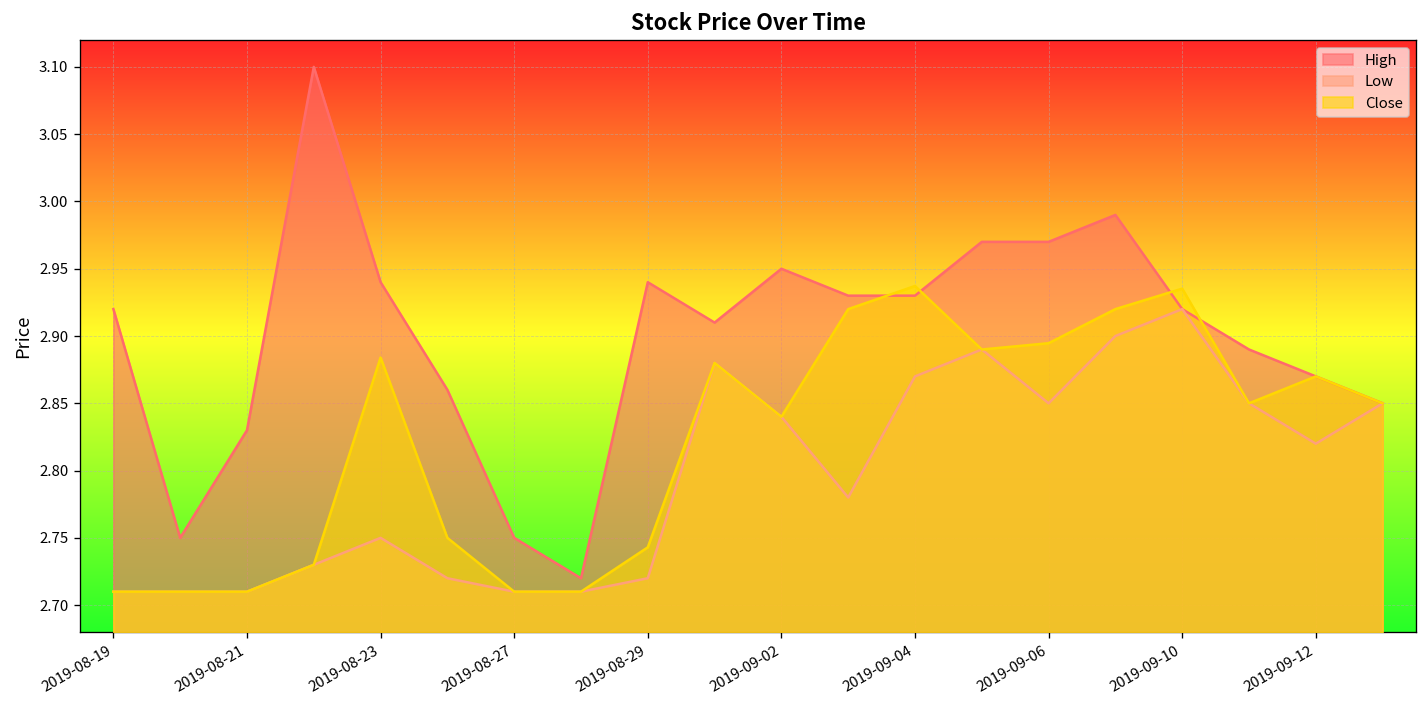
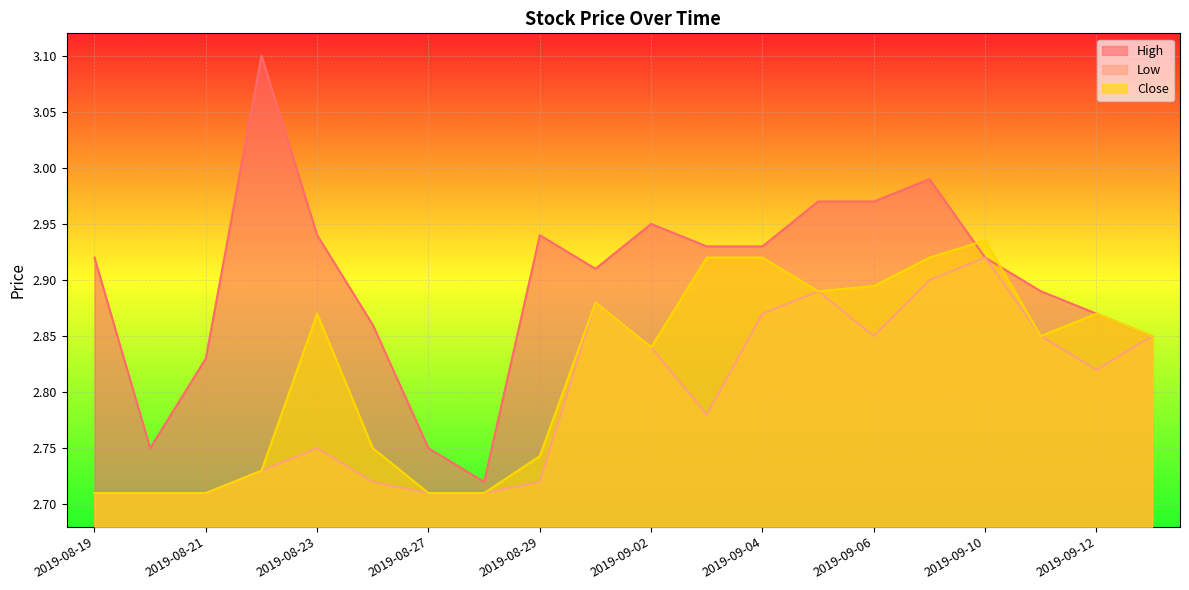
  {
    "Close": {
-     "2019-08-23": 2.884,
+     "2019-08-23": 2.870,
      "2019-08-29": 2.743,
-     "2019-09-04": 2.937,
+     "2019-09-04": 2.920,
      "2019-09-06": 2.895,
      "2019-09-10": 2.935
    }
  }
